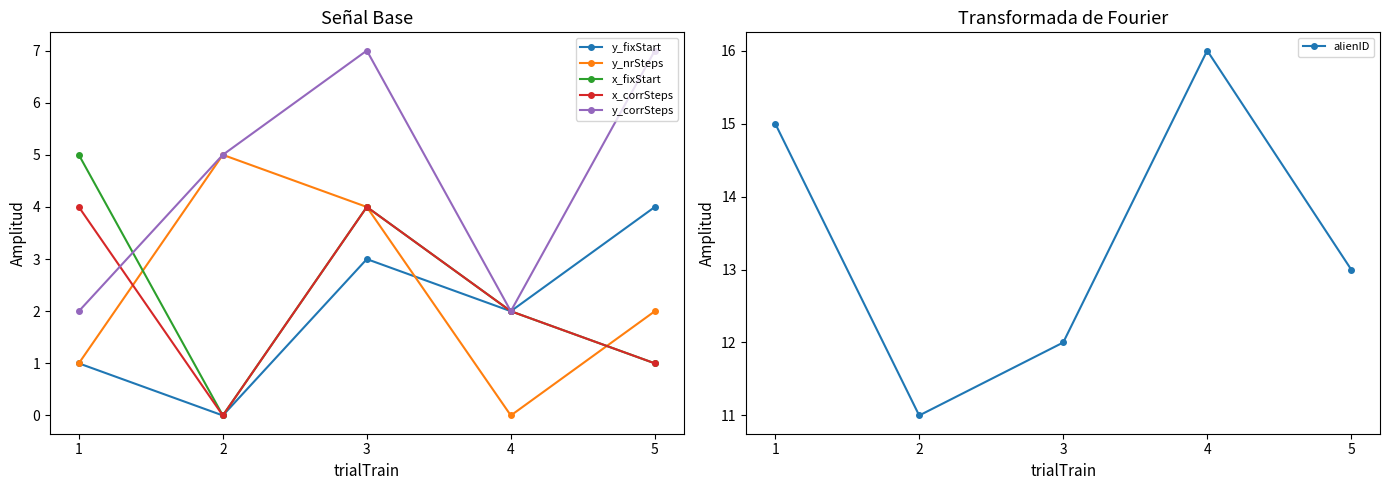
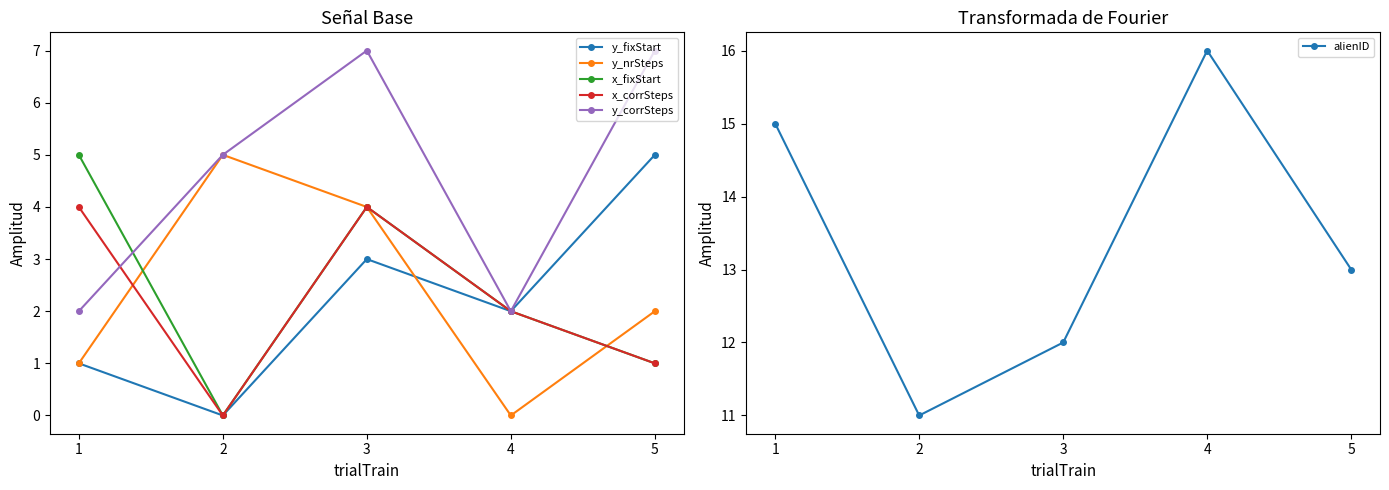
  {
    "Señal Base": {
      "y_fixStart": {
        "3": 3,
-       "5": 4
+       "5": 5
      },
      "y_nrSteps": {
        "4": 0,
        "5": 2
      },
      "x_fixStart": {
        "1": 5
      },
      "x_corrSteps": {
        "1": 4
      },
      "y_corrSteps": {
        "1": 2,
        "3": 7
      }
    },
    "Transformada de Fourier": {
      "1": 15.0,
      "2": 11.0,
      "3": 12.0,
      "4": 16.0,
      "5": 13.0
    }
  }
